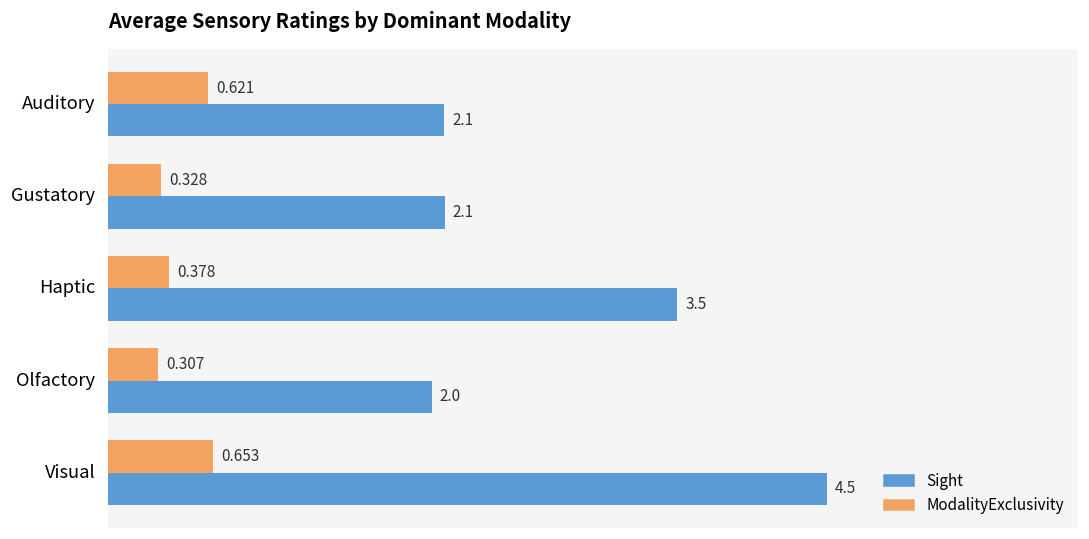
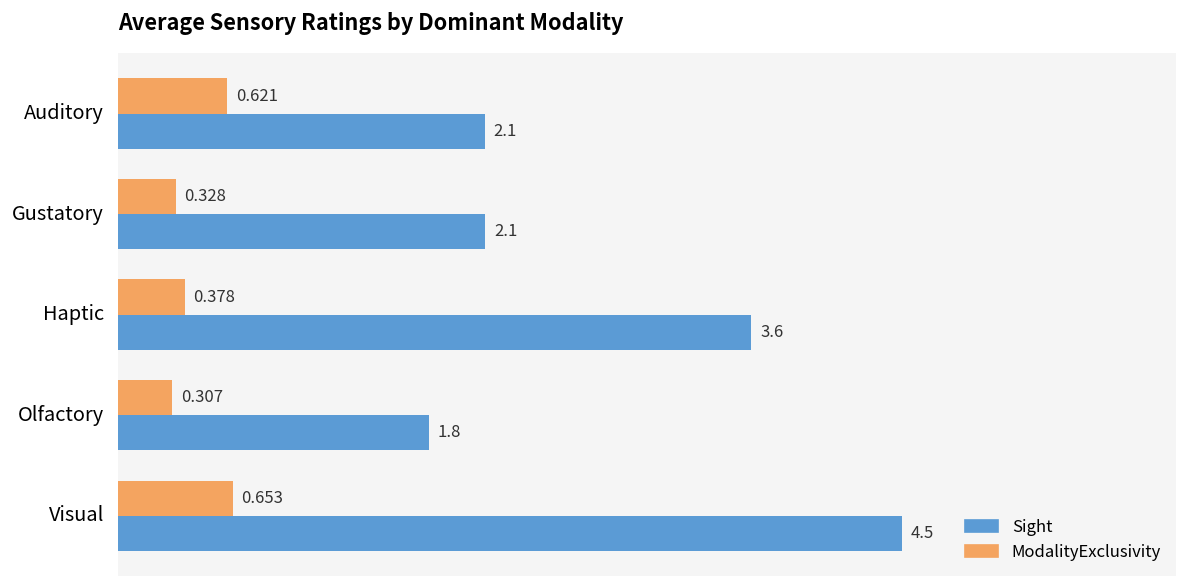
  {
    "Sight": {
      "Auditory": 2.1,
      "Gustatory": 2.1,
-     "Haptic": 3.5,
-     "Olfactory": 2.0,
+     "Haptic": 3.6,
+     "Olfactory": 1.8,
      "Visual": 4.5
    },
    "ModalityExclusivity": {
      "Auditory": 0.621,
      "Gustatory": 0.328,
      "Haptic": 0.378,
      "Olfactory": 0.307,
      "Visual": 0.653
    }
  }
